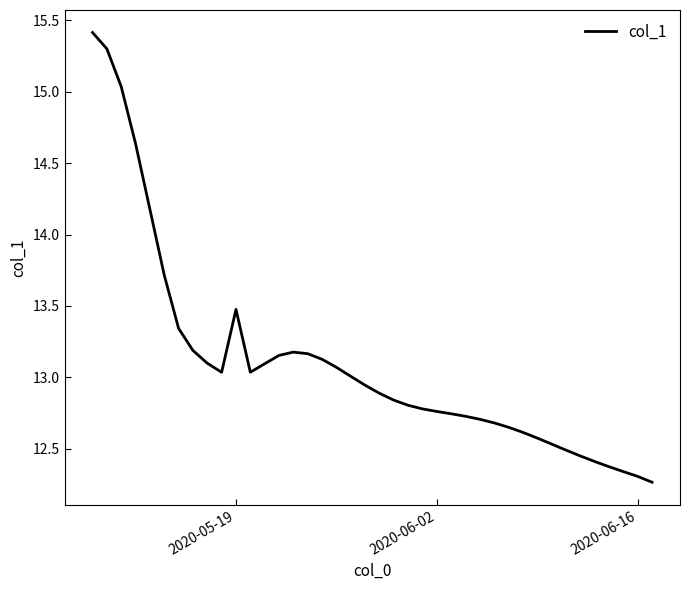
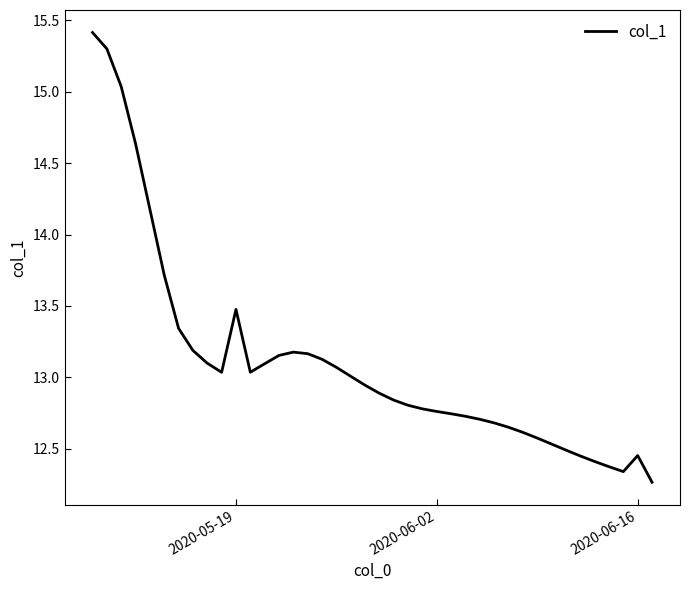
  {
    "2020-05-19": 13.48,
    "2020-06-02": 12.76,
-   "2020-06-16": 12.31
+   "2020-06-16": 12.45
  }
